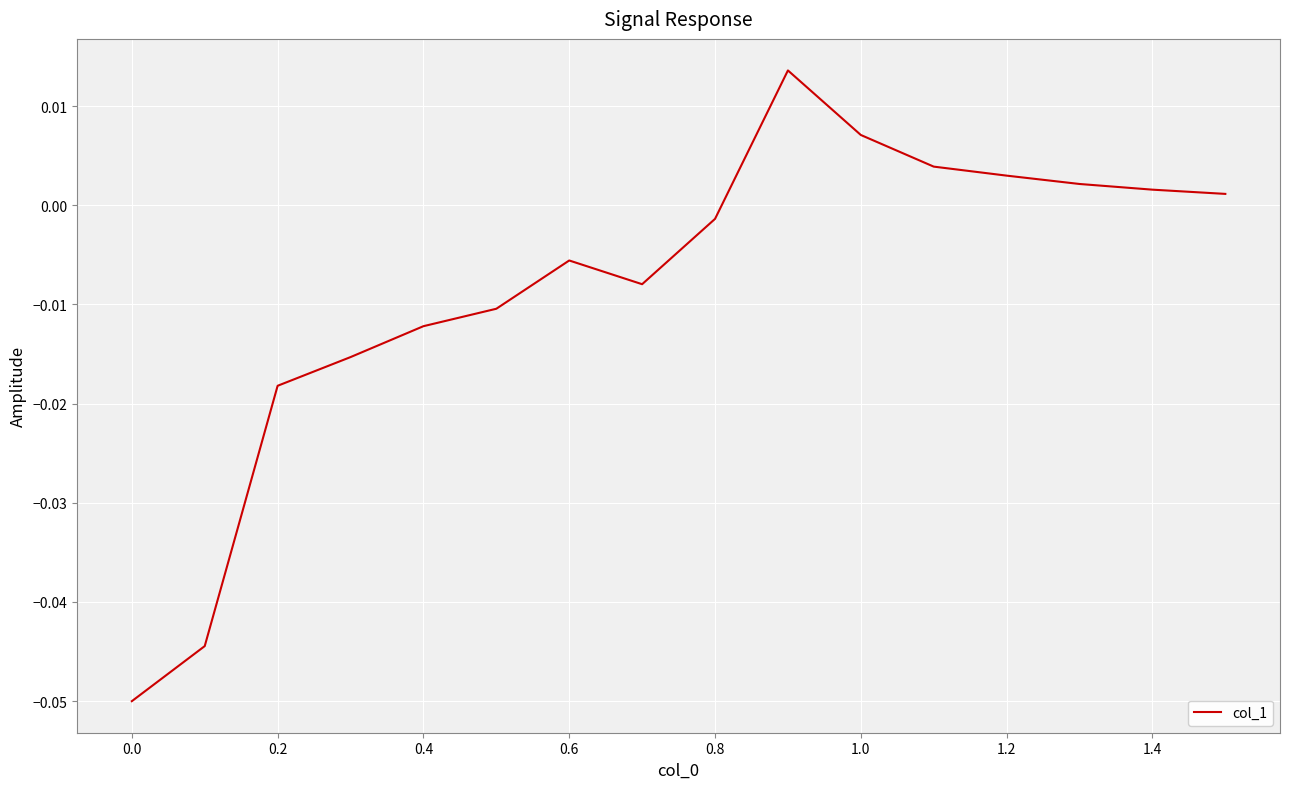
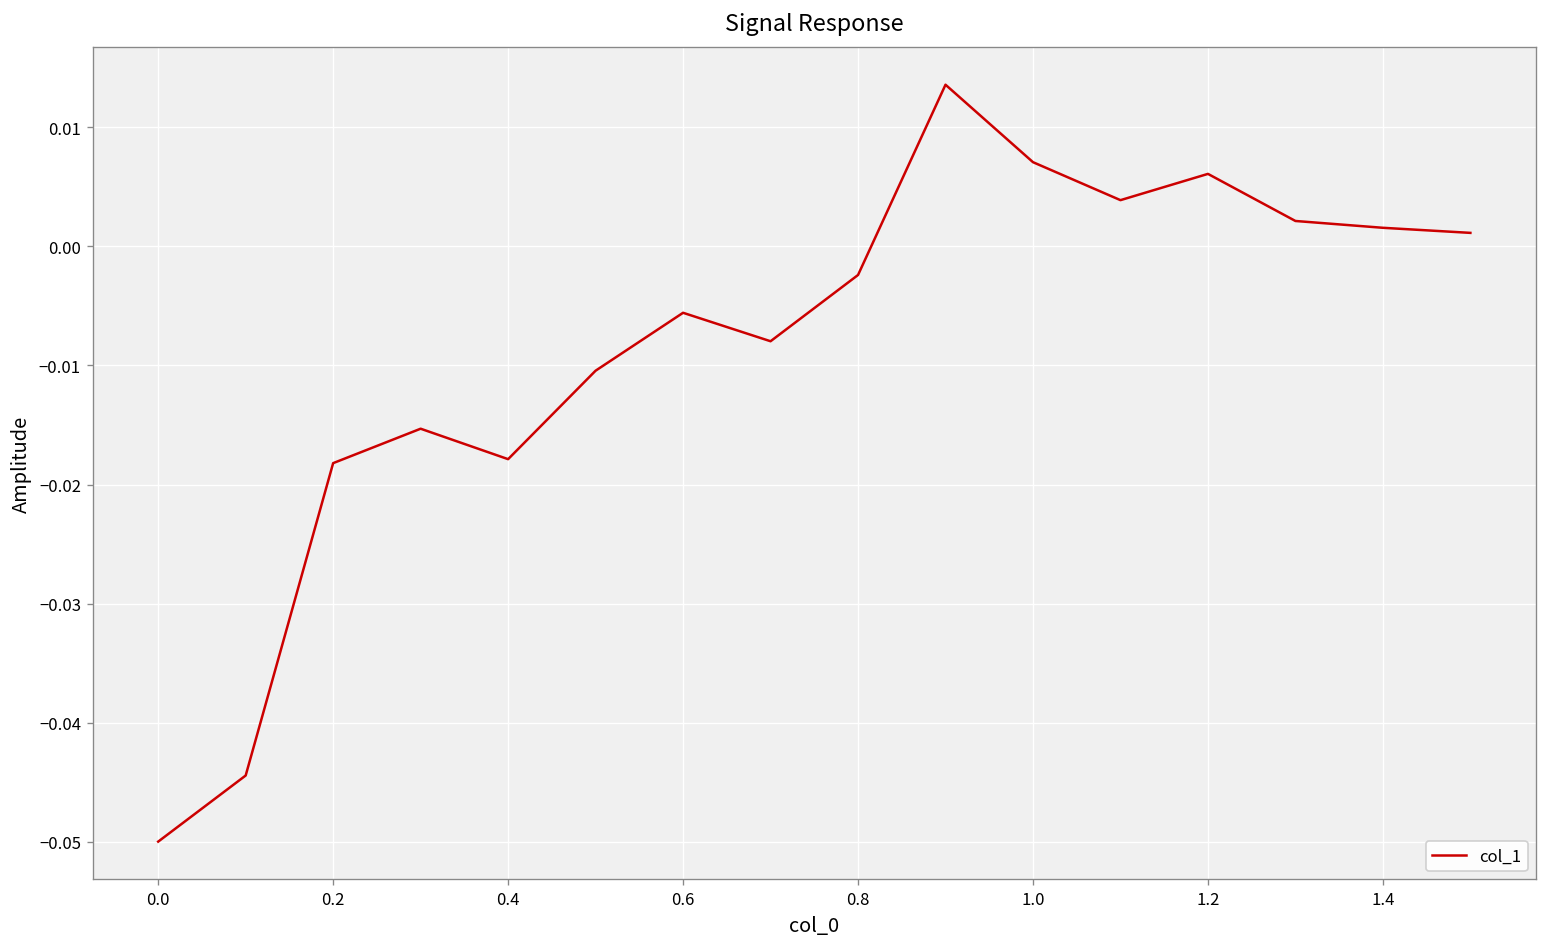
  {
    "0.0": -0.050,
    "0.2": -0.018,
-   "0.4": -0.012,
+   "0.4": -0.018,
    "0.6": -0.006,
-   "0.8": -0.001,
+   "0.8": -0.002,
    "1.0": 0.007,
-   "1.2": 0.003,
+   "1.2": 0.006,
    "1.4": 0.002
  }
